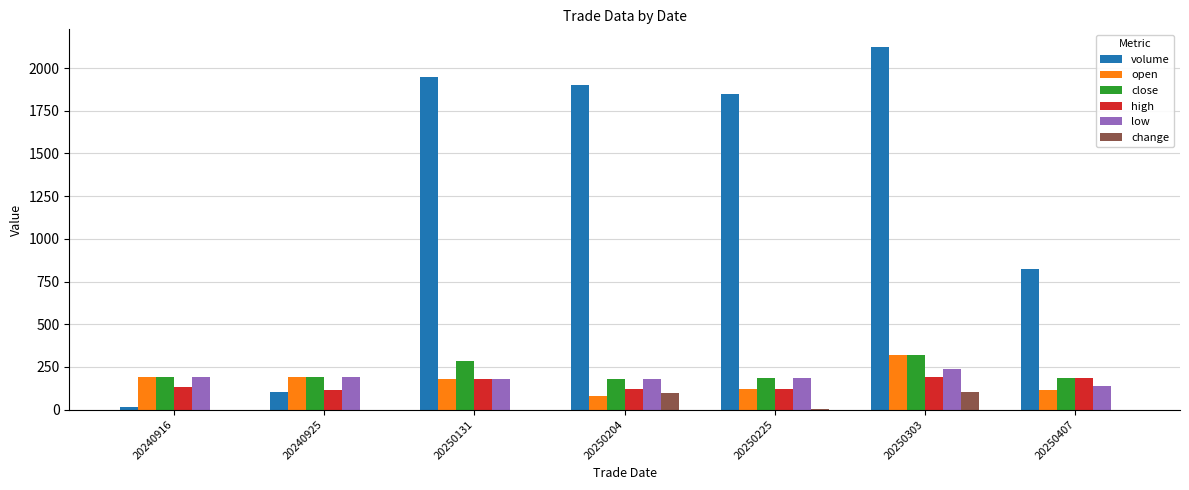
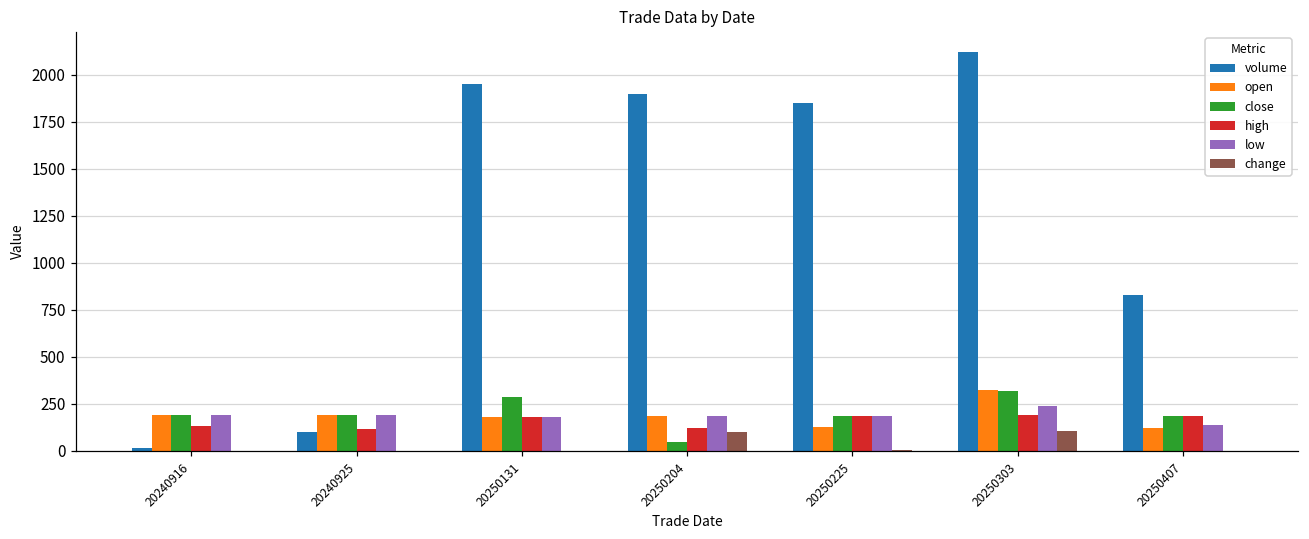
  {
    "volume": {
      "20240916": 20,
      "20240925": 100,
      "20250131": 1950,
      "20250204": 1900,
      "20250225": 1850,
      "20250303": 2120,
      "20250407": 830
    },
    "open": {
      "20240916": 190,
      "20240925": 190,
      "20250131": 180,
-     "20250204": 80,
+     "20250204": 180,
      "20250225": 120,
      "20250303": 320,
      "20250407": 120
    },
    "close": {
      "20240916": 190,
      "20240925": 190,
      "20250131": 290,
-     "20250204": 180,
+     "20250204": 40,
      "20250225": 180,
      "20250303": 320,
      "20250407": 180
    },
    "high": {
      "20240916": 130,
      "20240925": 110,
      "20250131": 180,
      "20250204": 120,
-     "20250225": 120,
+     "20250225": 180,
      "20250303": 190,
      "20250407": 180
    },
    "low": {
      "20240916": 190,
      "20240925": 190,
      "20250131": 180,
      "20250204": 180,
      "20250225": 180,
      "20250303": 240,
      "20250407": 140
    },
    "change": {
      "20240916": 0,
      "20250204": 100,
      "20250303": 100
    }
  }
